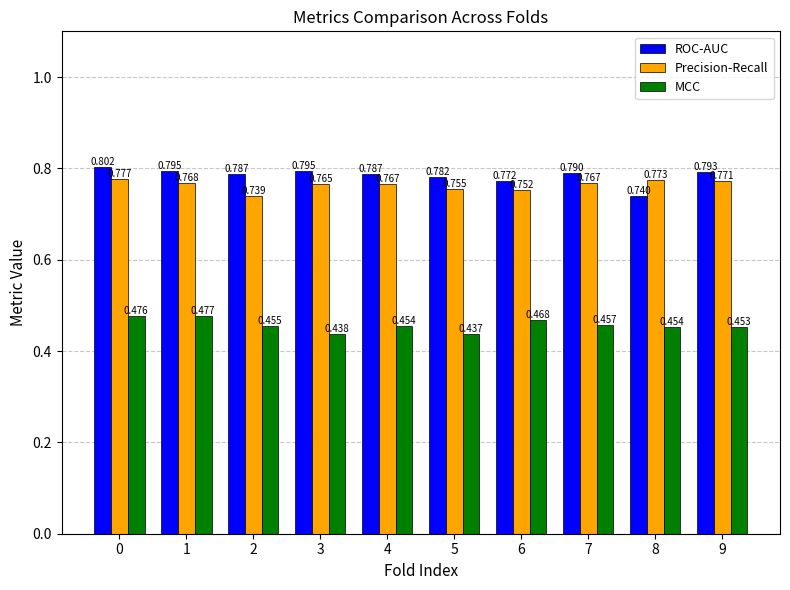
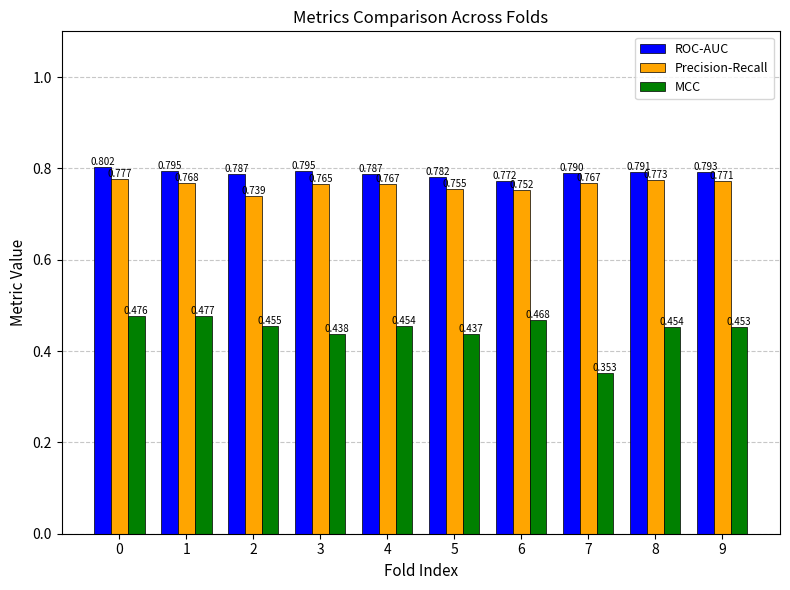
  {
    "ROC-AUC": {
      "0": 0.802,
      "1": 0.795,
      "2": 0.787,
      "3": 0.795,
      "4": 0.787,
      "5": 0.782,
      "6": 0.772,
      "7": 0.790,
-     "8": 0.740,
+     "8": 0.791,
      "9": 0.793
    },
    "Precision-Recall": {
      "0": 0.777,
      "1": 0.768,
      "2": 0.739,
      "3": 0.765,
      "4": 0.767,
      "5": 0.755,
      "6": 0.752,
      "7": 0.767,
      "8": 0.773,
      "9": 0.771
    },
    "MCC": {
      "0": 0.476,
      "1": 0.477,
      "2": 0.455,
      "3": 0.438,
      "4": 0.454,
      "5": 0.437,
      "6": 0.468,
-     "7": 0.457,
+     "7": 0.353,
      "8": 0.454,
      "9": 0.453
    }
  }
